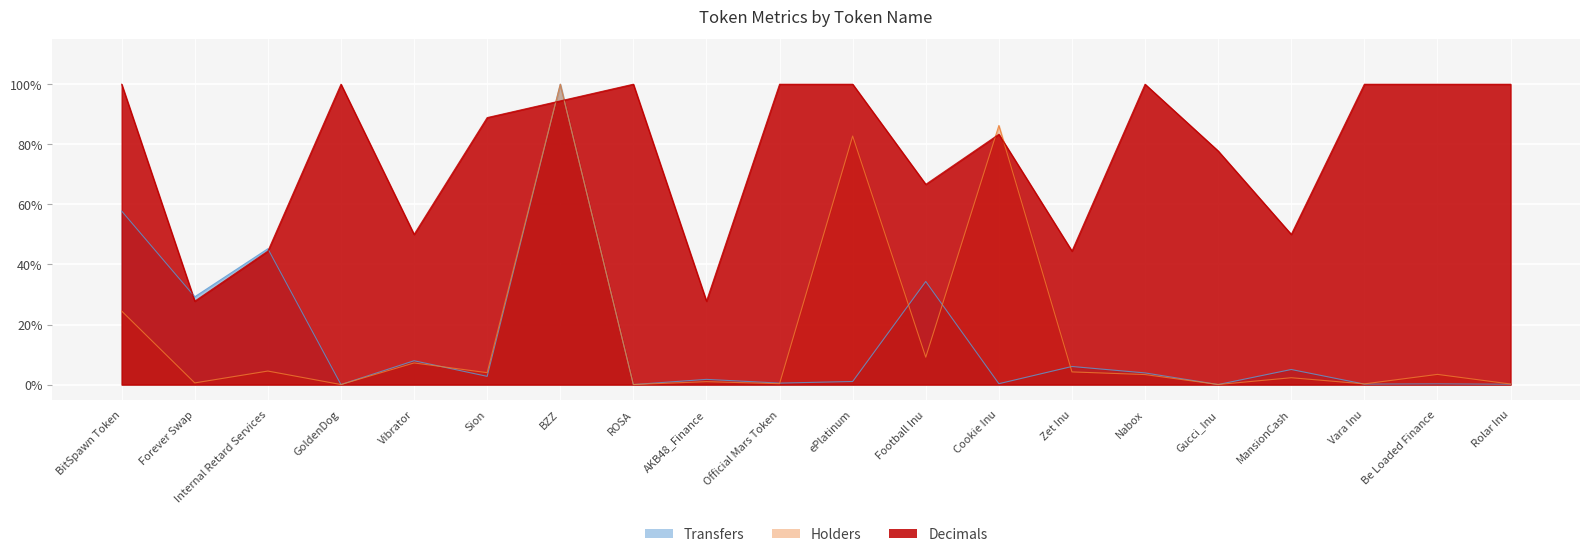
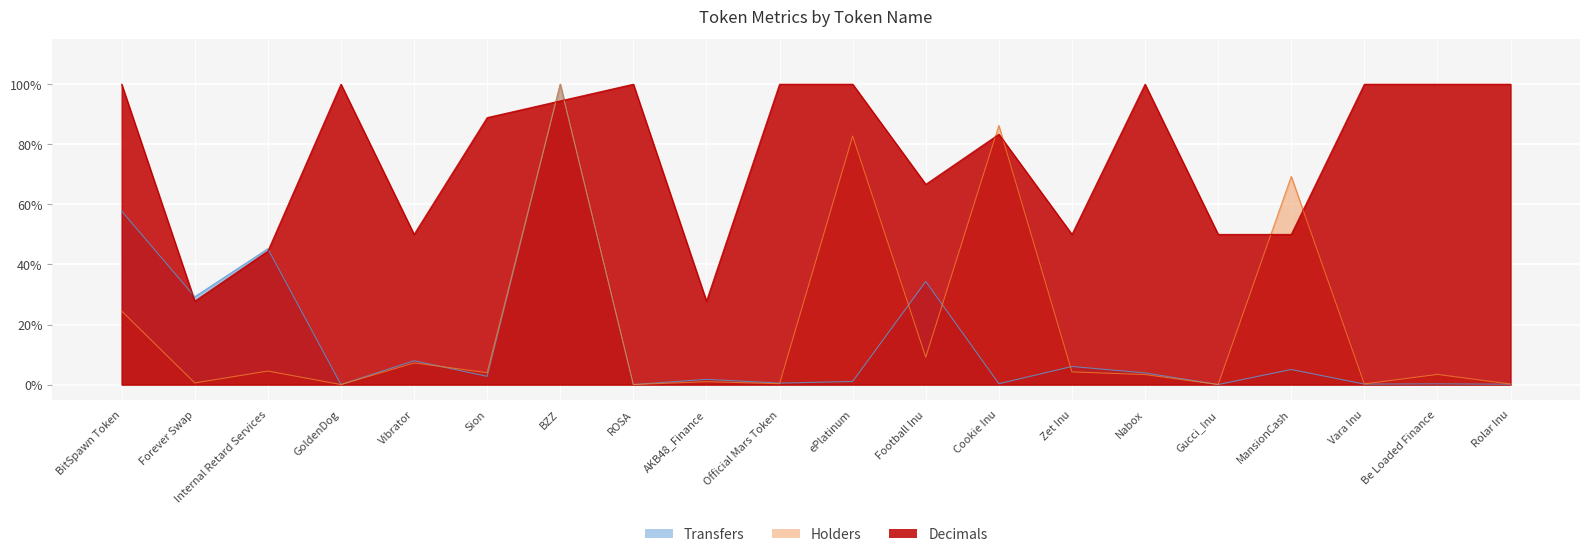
  {
    "Transfers": {
      "BitSpawn Token": "58%",
      "Forever Swap": "29%",
      "Sion": "3%",
      "ePlatinum": "1%",
      "Football Inu": "34%",
      "Cookie Inu": "0%",
      "Zet Inu": "6%",
      "MansionCash": "5%",
      "Be Loaded Finance": "0%"
    },
    "Holders": {
      "BitSpawn Token": "24%",
      "Forever Swap": "1%",
      "Internal Retard Services": "5%",
      "Sion": "4%",
      "ePlatinum": "83%",
      "Football Inu": "9%",
      "Cookie Inu": "86%",
      "Zet Inu": "4%",
-     "MansionCash": "2%",
+     "MansionCash": "69%",
      "Be Loaded Finance": "3%"
    },
    "Decimals": {
      "BitSpawn Token": "100%",
      "Forever Swap": "28%",
      "GoldenDog": "100%",
      "Vibrator": "50%",
      "Sion": "89%",
      "BZZ": "94%",
      "ROSA": "100%",
      "AKB48_Finance": "28%",
      "Official Mars Token": "100%",
      "ePlatinum": "100%",
      "Football Inu": "67%",
      "Cookie Inu": "83%",
-     "Zet Inu": "44%",
+     "Zet Inu": "50%",
      "Nabox": "100%",
-     "Gucci_Inu": "78%",
+     "Gucci_Inu": "50%",
      "MansionCash": "50%",
      "Vara Inu": "100%",
      "Be Loaded Finance": "100%",
      "Rolar Inu": "100%"
    }
  }
